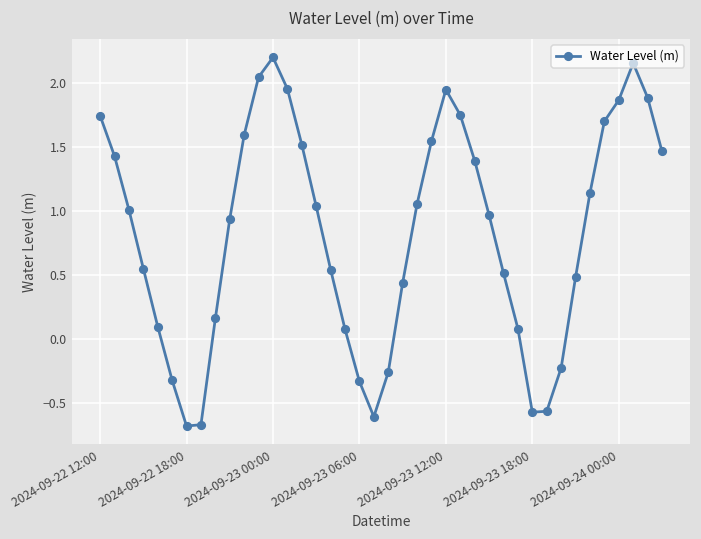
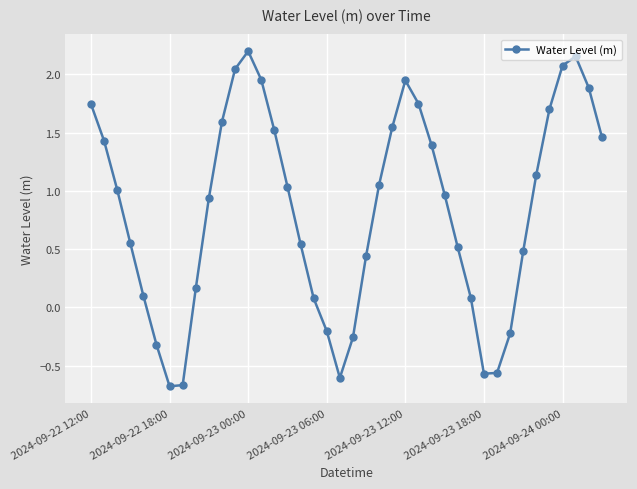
  {
    "2024-09-22 12:00": 1.75,
    "2024-09-22 18:00": -0.68,
    "2024-09-23 00:00": 2.20,
-   "2024-09-23 06:00": -0.33,
+   "2024-09-23 06:00": -0.20,
    "2024-09-23 12:00": 1.95,
    "2024-09-23 18:00": -0.57,
-   "2024-09-24 00:00": 1.87
+   "2024-09-24 00:00": 2.08
  }
